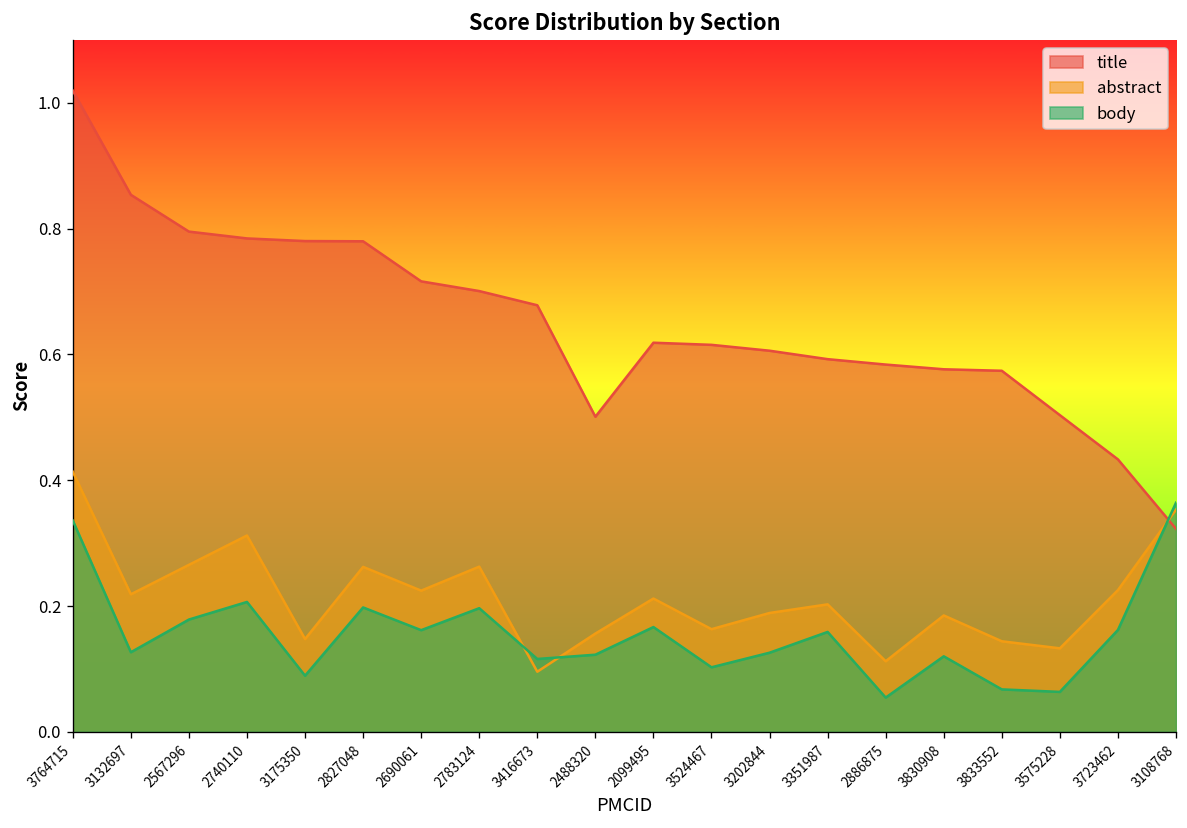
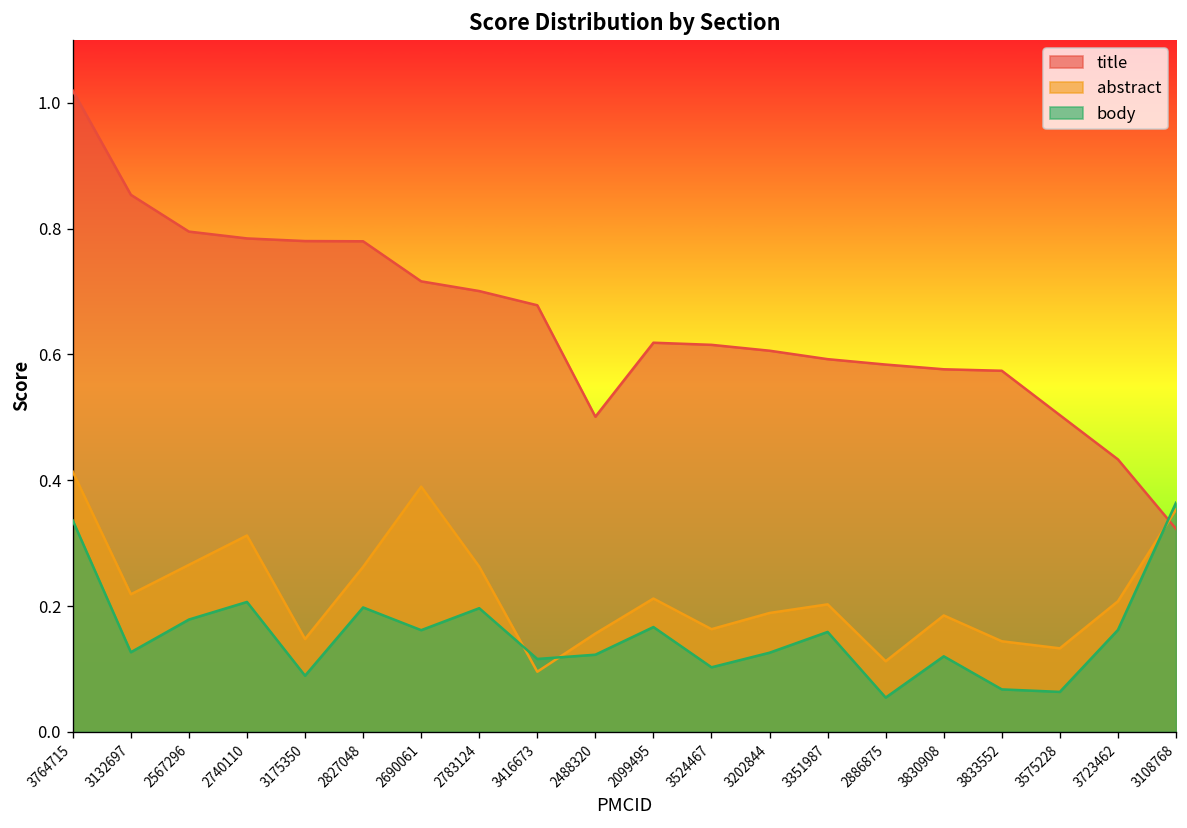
  {
    "title": {
      "3764715": 1.02,
      "3132697": 0.85,
      "2567296": 0.80,
      "2740110": 0.78,
      "3175350": 0.78,
      "2827048": 0.78,
      "2690061": 0.72,
      "2783124": 0.70,
      "3416673": 0.68,
      "2488320": 0.50,
      "2099495": 0.62,
      "3524467": 0.62,
      "3202844": 0.61,
      "3351987": 0.59,
      "2886875": 0.58,
      "3830908": 0.58,
      "3833552": 0.57,
      "3575228": 0.50,
      "3723462": 0.43,
      "3108768": 0.32
    },
    "abstract": {
      "3764715": 0.41,
      "3132697": 0.22,
      "2567296": 0.27,
      "2740110": 0.31,
      "3175350": 0.15,
      "2827048": 0.26,
-     "2690061": 0.22,
+     "2690061": 0.39,
      "2783124": 0.26,
      "3416673": 0.10,
      "2488320": 0.16,
      "2099495": 0.21,
      "3524467": 0.16,
      "3202844": 0.19,
      "3351987": 0.20,
      "2886875": 0.11,
      "3830908": 0.19,
      "3833552": 0.14,
      "3575228": 0.13,
-     "3723462": 0.23,
+     "3723462": 0.21,
      "3108768": 0.35
    },
    "body": {
      "3764715": 0.34,
      "3132697": 0.13,
      "2567296": 0.18,
      "2740110": 0.21,
      "3175350": 0.09,
      "2827048": 0.20,
      "2690061": 0.16,
      "2783124": 0.20,
      "3416673": 0.12,
      "2488320": 0.12,
      "2099495": 0.17,
      "3524467": 0.10,
      "3202844": 0.13,
      "3351987": 0.16,
      "2886875": 0.05,
      "3830908": 0.12,
      "3833552": 0.07,
      "3575228": 0.06,
      "3723462": 0.16,
      "3108768": 0.36
    }
  }
